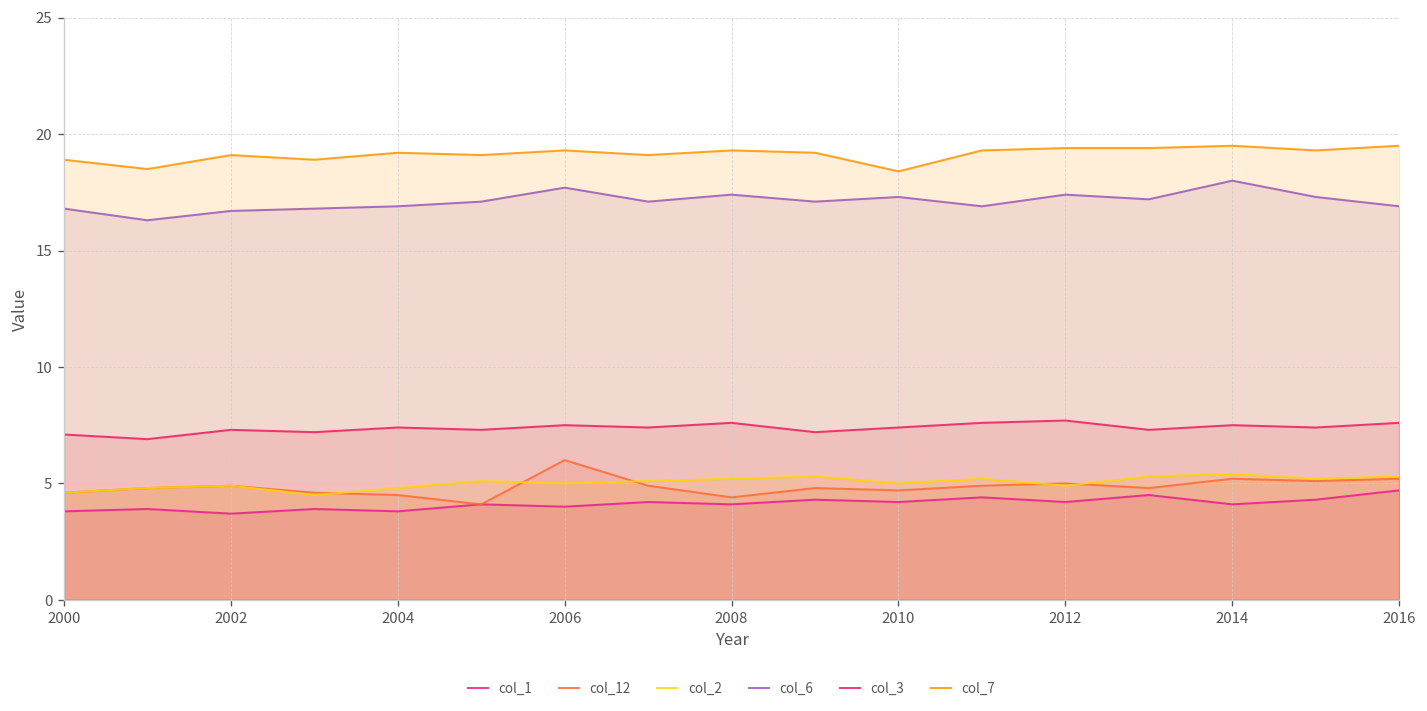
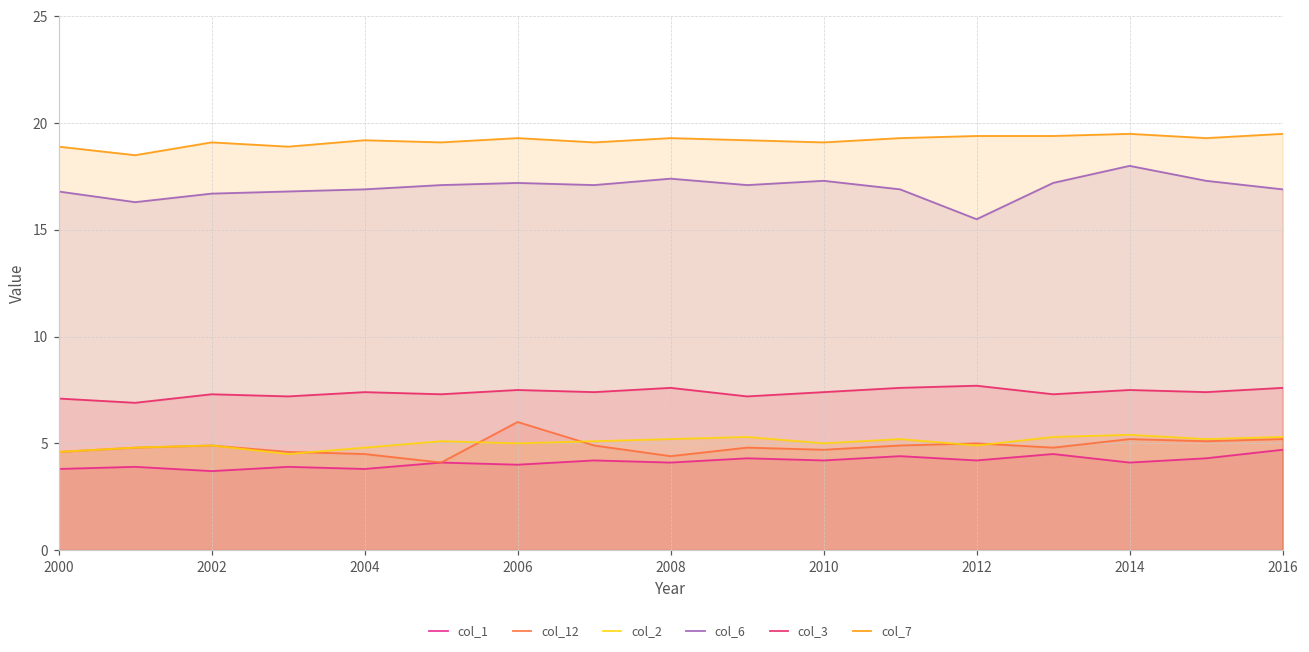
  {
    "col_12": {
      "2004": 4.5,
      "2006": 6.0,
      "2008": 4.4,
      "2010": 4.7,
      "2014": 5.2
    },
    "col_2": {
      "2004": 4.8,
      "2006": 5.0,
      "2008": 5.2,
      "2010": 5.0,
      "2014": 5.4
    },
    "col_6": {
      "2000": 16.8,
      "2002": 16.7,
      "2004": 16.9,
-     "2006": 17.7,
+     "2006": 17.2,
      "2008": 17.4,
      "2010": 17.3,
-     "2012": 17.4,
+     "2012": 15.5,
      "2014": 18.0,
      "2016": 16.9
    },
    "col_7": {
      "2000": 18.9,
      "2002": 19.1,
      "2004": 19.2,
      "2006": 19.3,
      "2008": 19.3,
-     "2010": 18.4,
+     "2010": 19.1,
      "2012": 19.4,
      "2014": 19.5,
      "2016": 19.5
    }
  }
